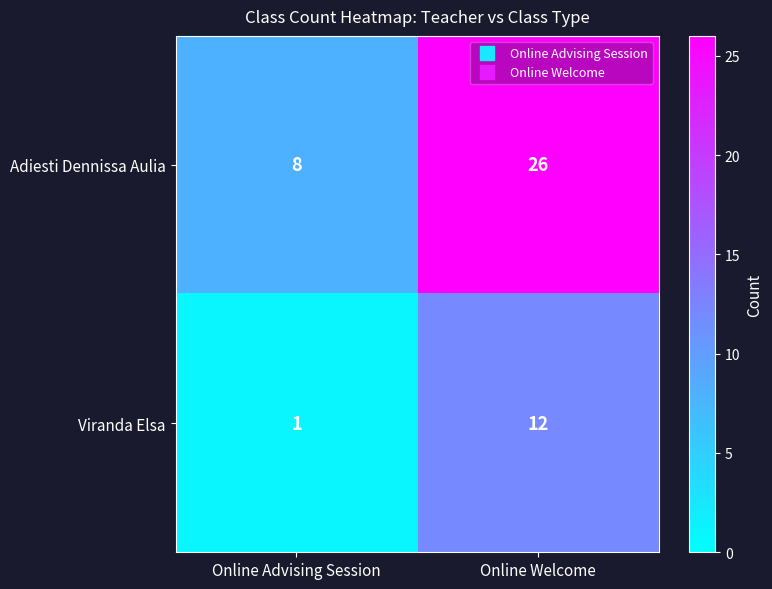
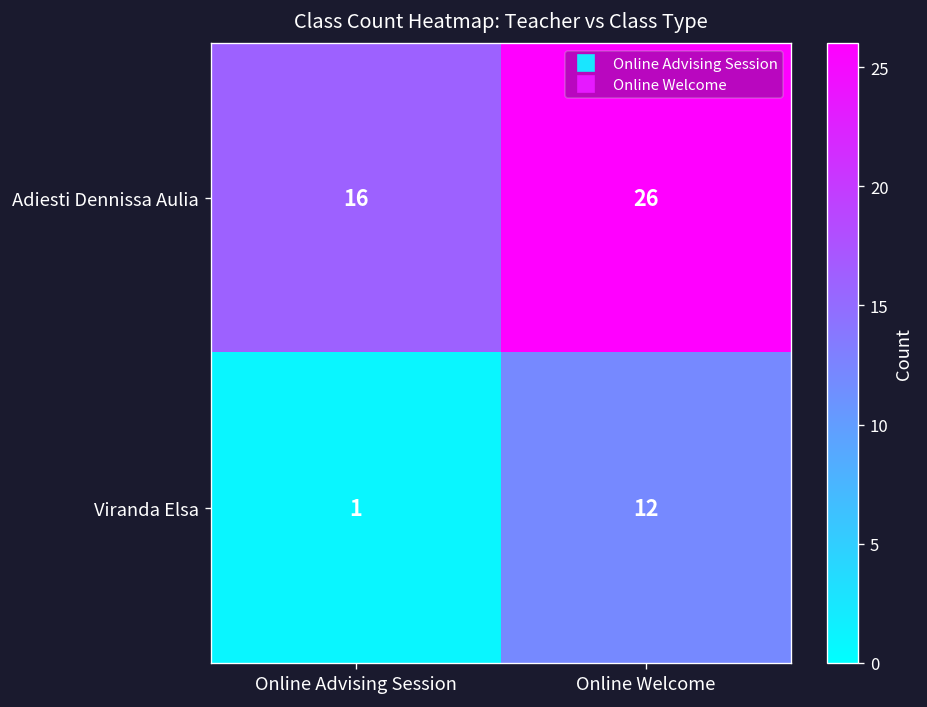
  {
    "Adiesti Dennissa Aulia": {
-     "Online Advising Session": 8,
+     "Online Advising Session": 16,
      "Online Welcome": 26
    },
    "Viranda Elsa": {
      "Online Advising Session": 1,
      "Online Welcome": 12
    }
  }
